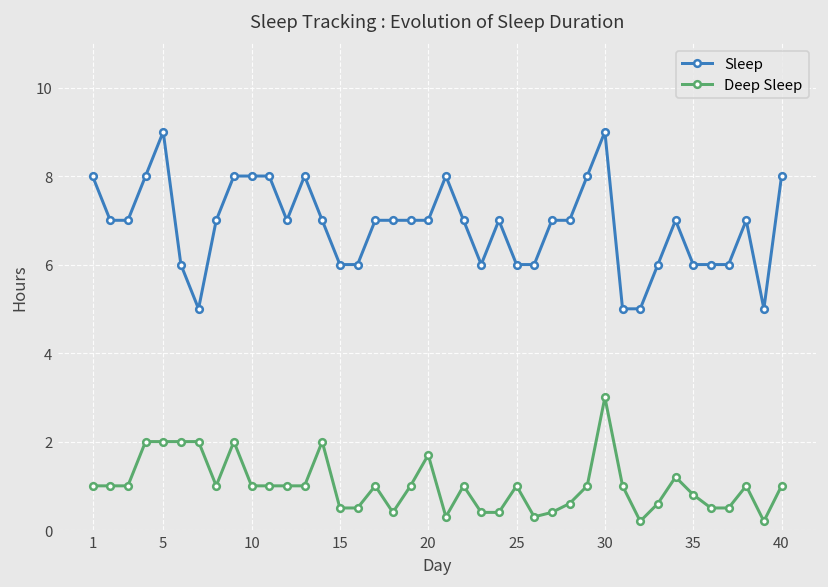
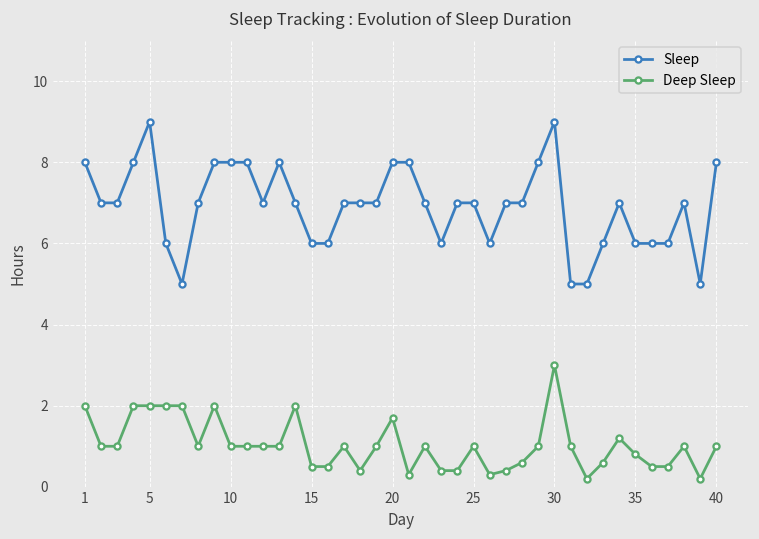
  {
    "Sleep": {
      "1": 8,
      "5": 9,
      "10": 8,
      "15": 6,
-     "20": 7,
-     "25": 6,
+     "20": 8,
+     "25": 7,
      "30": 9,
      "35": 6,
      "40": 8
    },
    "Deep Sleep": {
-     "1": 1,
+     "1": 2,
      "5": 2,
      "10": 1,
      "15": 0.5,
      "20": 1.7,
      "25": 1,
      "30": 3,
      "35": 0.8,
      "40": 1
    }
  }
